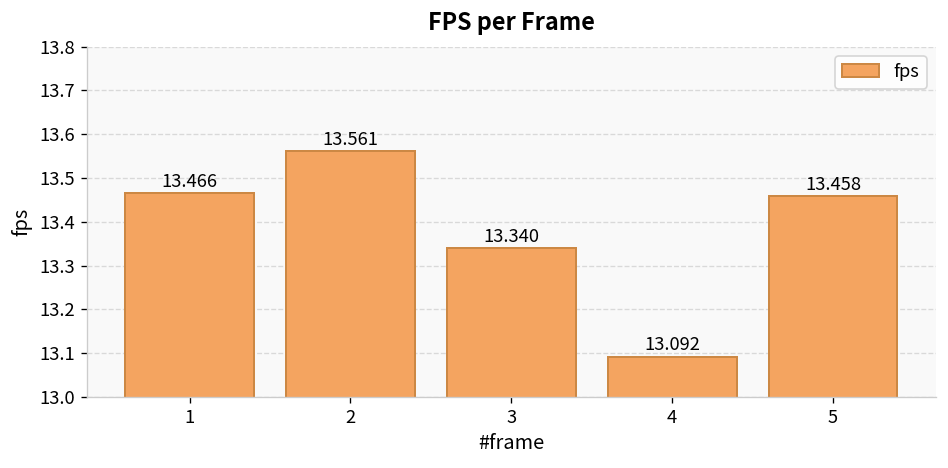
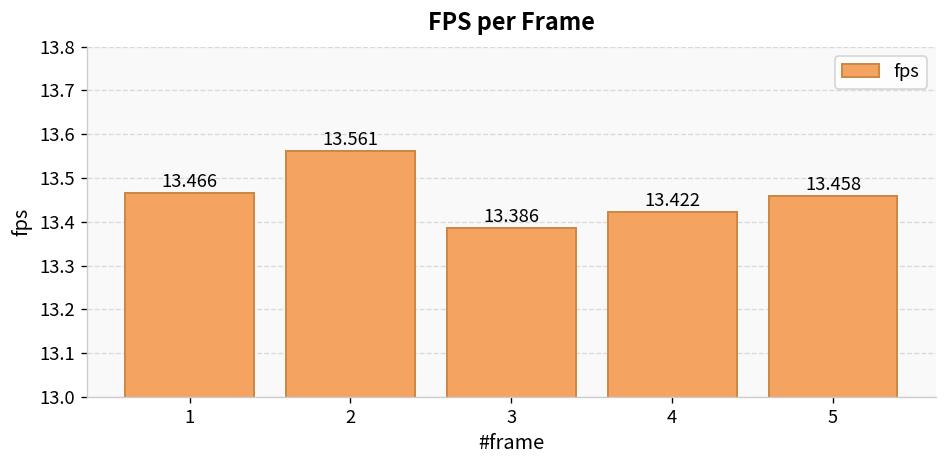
  {
    "1": 13.466,
    "2": 13.561,
-   "3": 13.340,
-   "4": 13.092,
+   "3": 13.386,
+   "4": 13.422,
    "5": 13.458
  }
